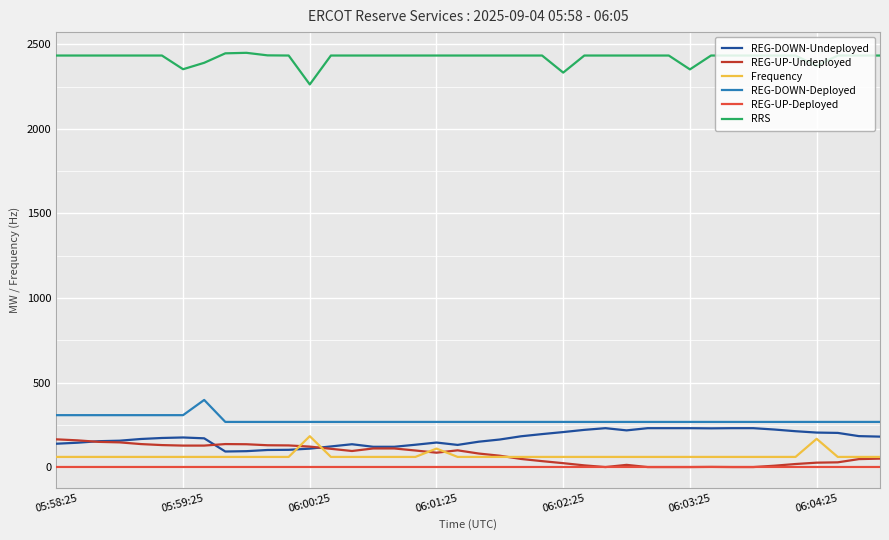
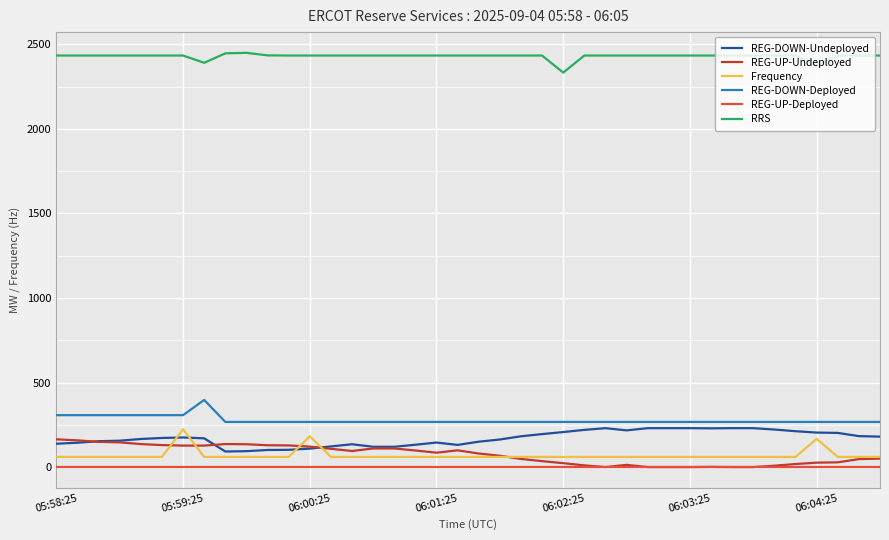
  {
    "Frequency": {
      "05:58:25": 60,
-     "05:59:25": 60,
+     "05:59:25": 220,
      "06:00:25": 180,
-     "06:01:25": 110,
+     "06:01:25": 60,
      "06:02:25": 60,
      "06:03:25": 60,
      "06:04:25": 170
    },
    "RRS": {
      "05:58:25": 2430,
-     "05:59:25": 2350,
-     "06:00:25": 2260,
+     "05:59:25": 2430,
+     "06:00:25": 2430,
      "06:01:25": 2430,
      "06:02:25": 2330,
-     "06:03:25": 2350
+     "06:03:25": 2430
    }
  }
